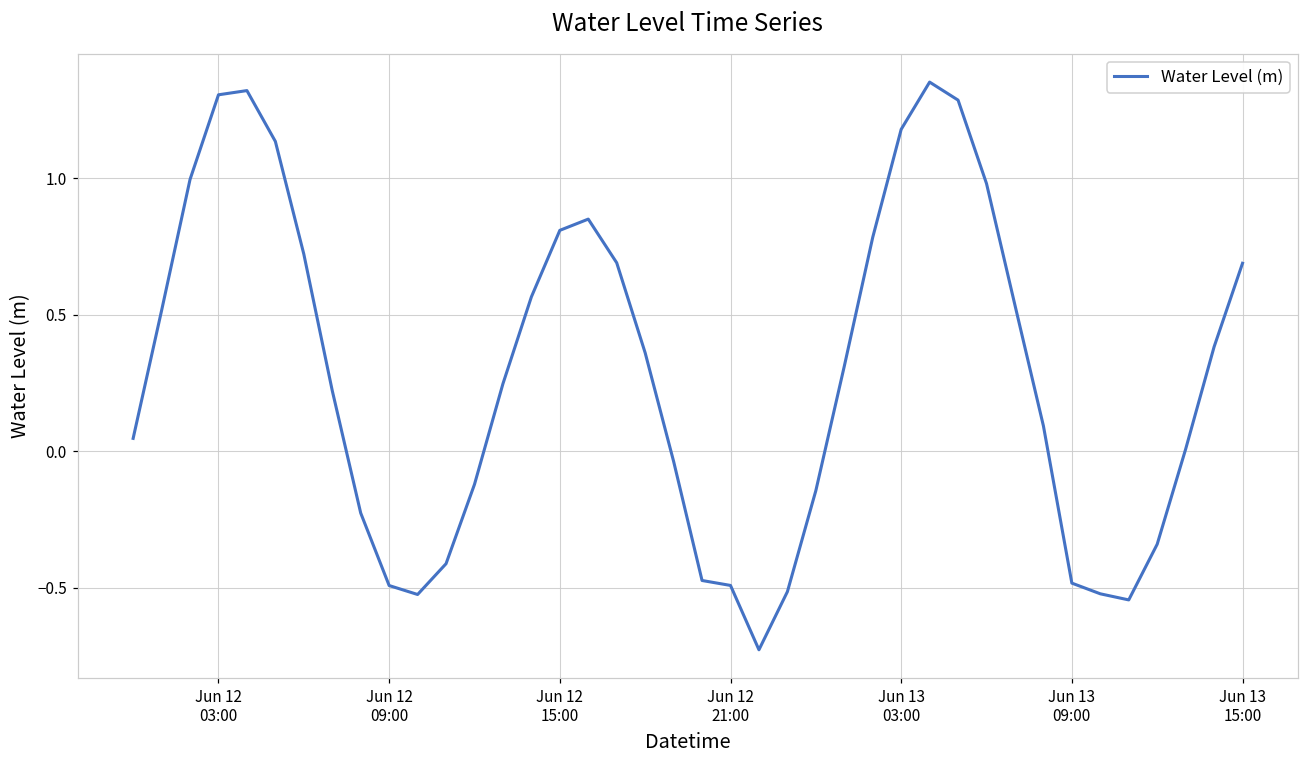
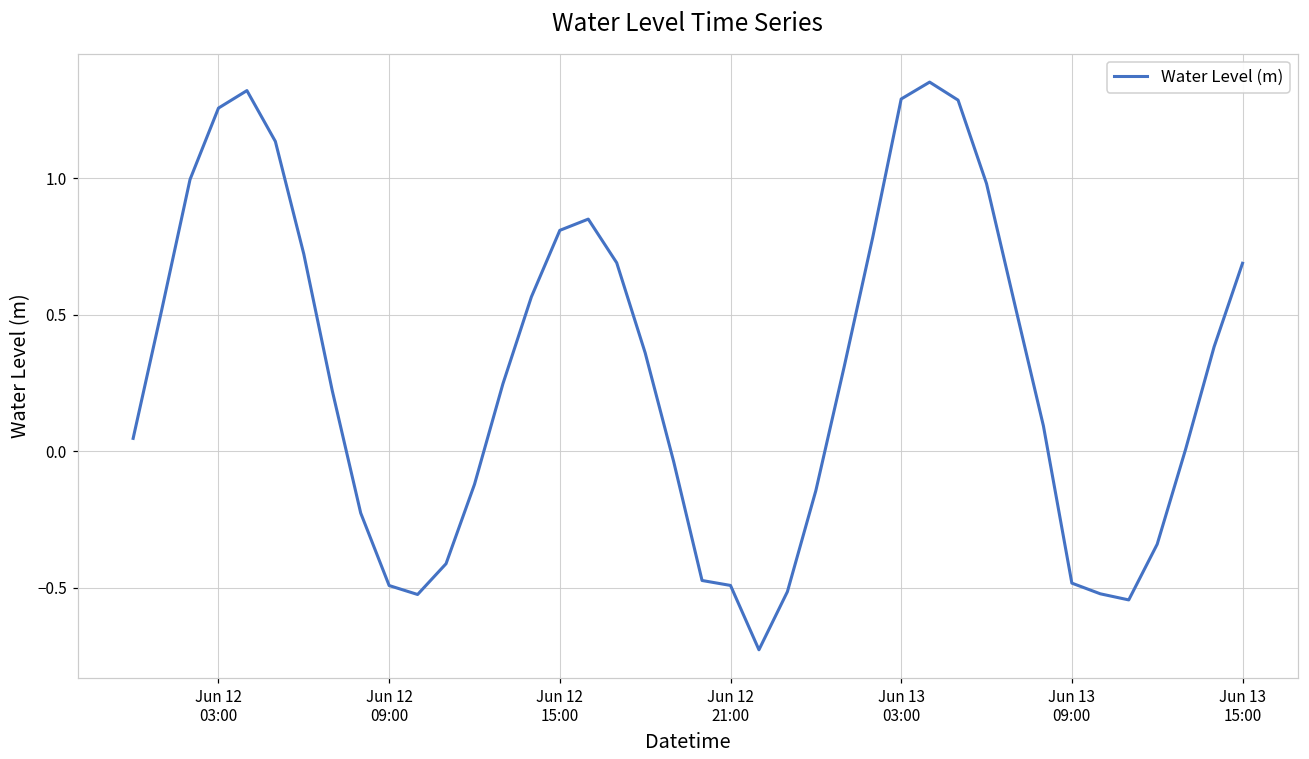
  {
-   "Jun 12 03:00": 1.31,
+   "Jun 12 03:00": 1.26,
    "Jun 12 09:00": -0.49,
    "Jun 12 15:00": 0.81,
    "Jun 12 21:00": -0.49,
-   "Jun 13 03:00": 1.18,
+   "Jun 13 03:00": 1.29,
    "Jun 13 09:00": -0.48,
    "Jun 13 15:00": 0.69
  }
